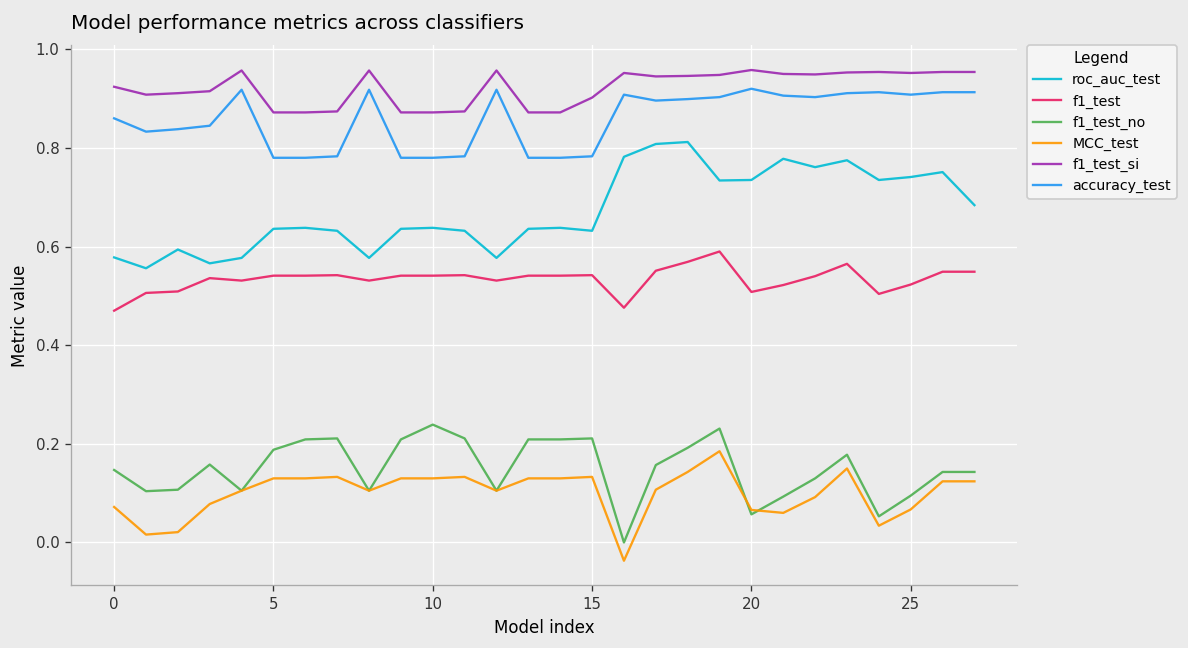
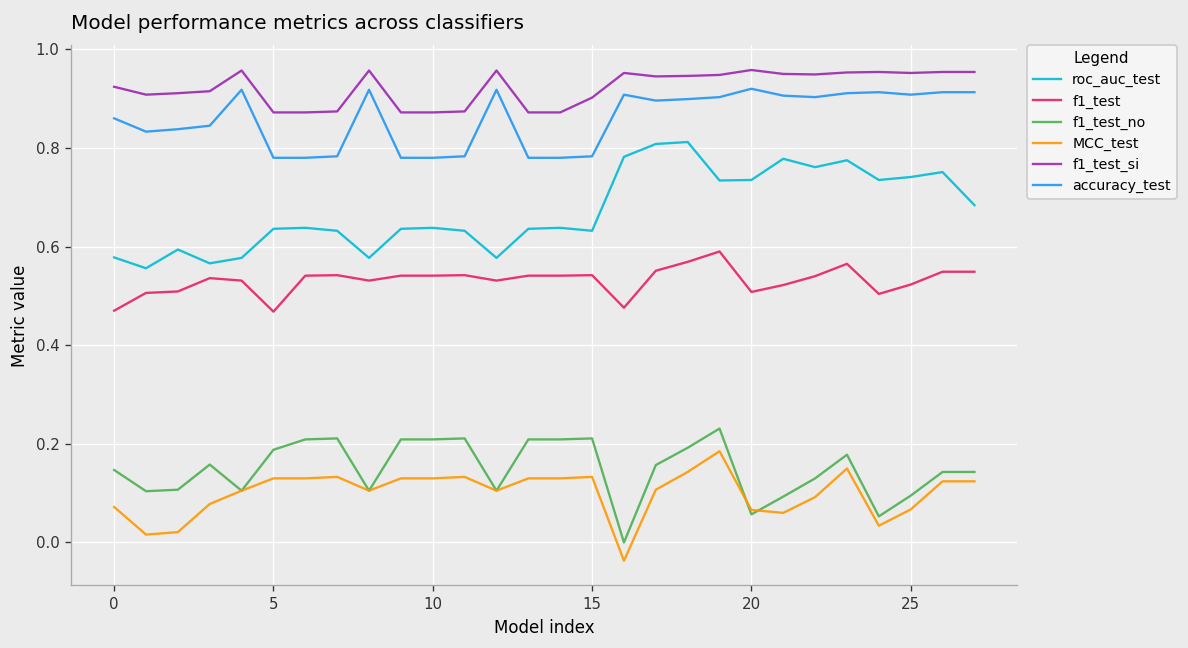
  {
    "f1_test": {
      "0": 0.47,
-     "5": 0.54,
+     "5": 0.47,
      "10": 0.54,
      "15": 0.54,
      "20": 0.51,
      "25": 0.52
    },
    "f1_test_no": {
      "0": 0.15,
      "5": 0.19,
-     "10": 0.24,
+     "10": 0.21,
      "15": 0.21,
      "20": 0.06,
      "25": 0.10
    },
    "MCC_test": {
      "0": 0.07,
      "5": 0.13,
      "10": 0.13,
      "15": 0.13,
      "20": 0.07,
      "25": 0.07
    },
    "f1_test_si": {
      "0": 0.92,
      "5": 0.87,
      "10": 0.87,
      "15": 0.90,
      "20": 0.96,
      "25": 0.95
    }
  }
